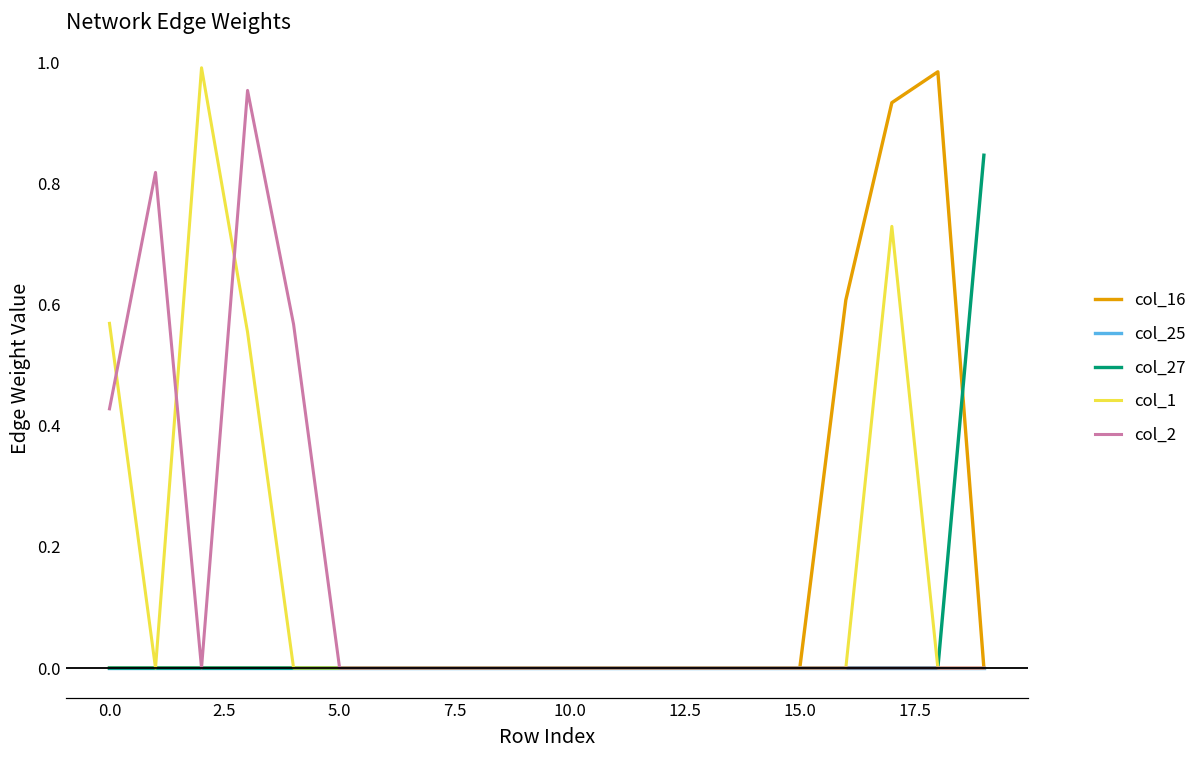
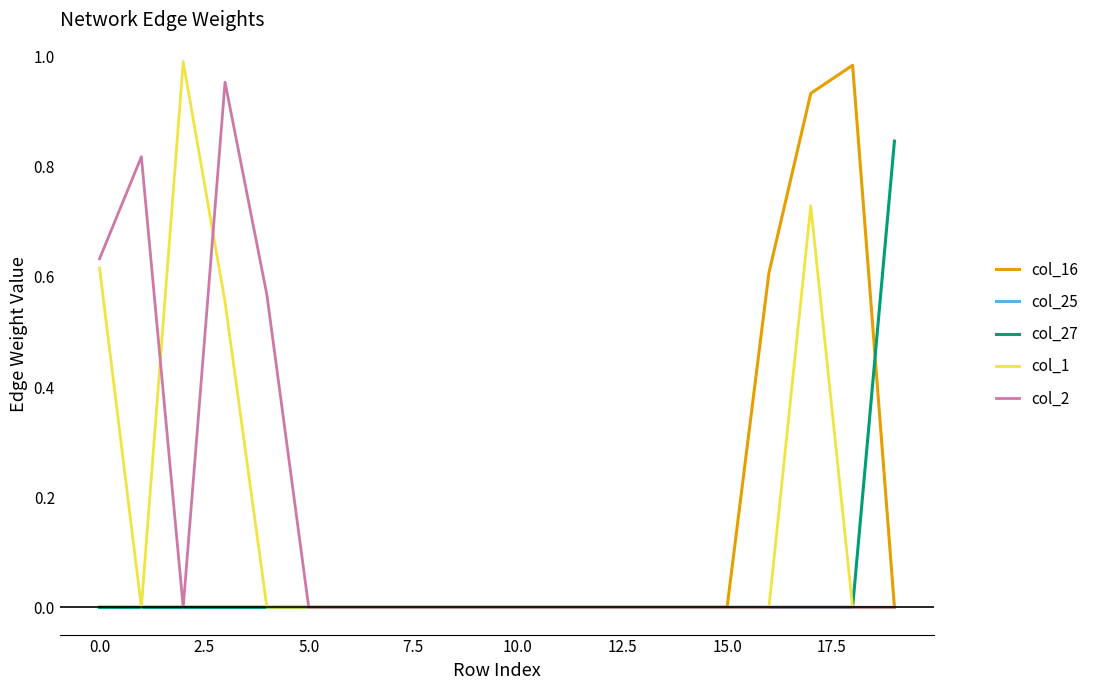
  {
    "col_1": {
-     "0.0": 0.57
+     "0.0": 0.62
    },
    "col_2": {
-     "0.0": 0.43
+     "0.0": 0.63
    }
  }
